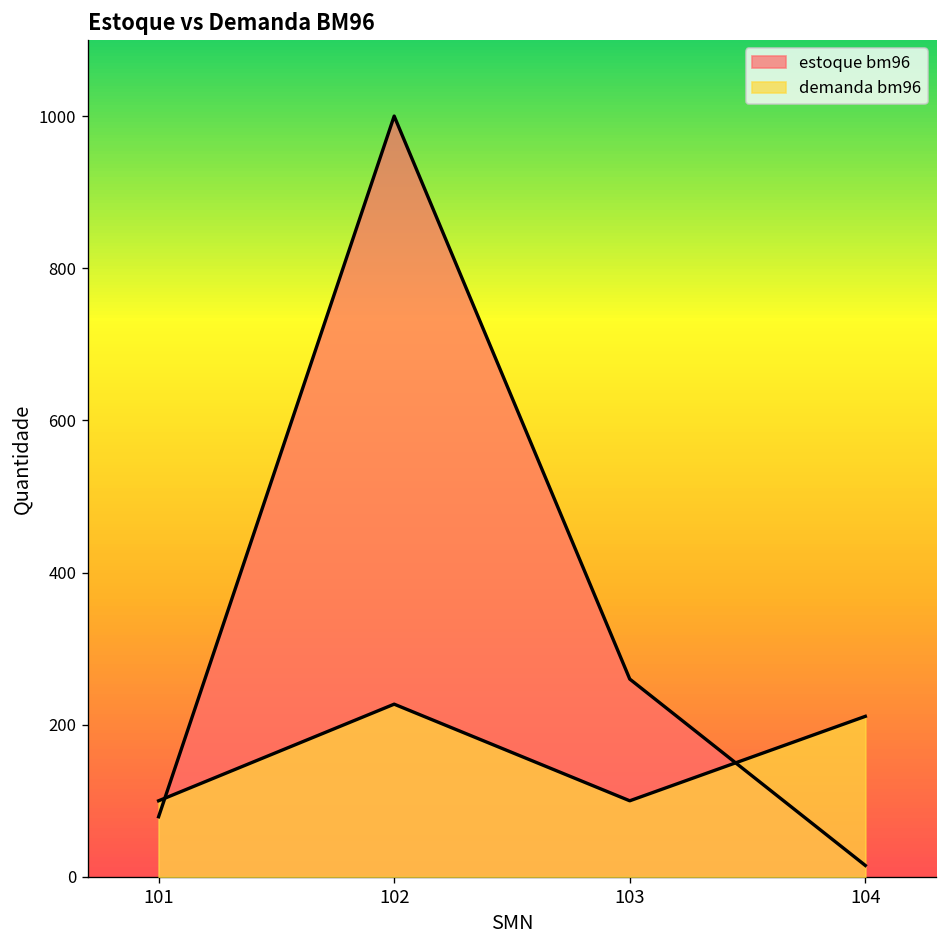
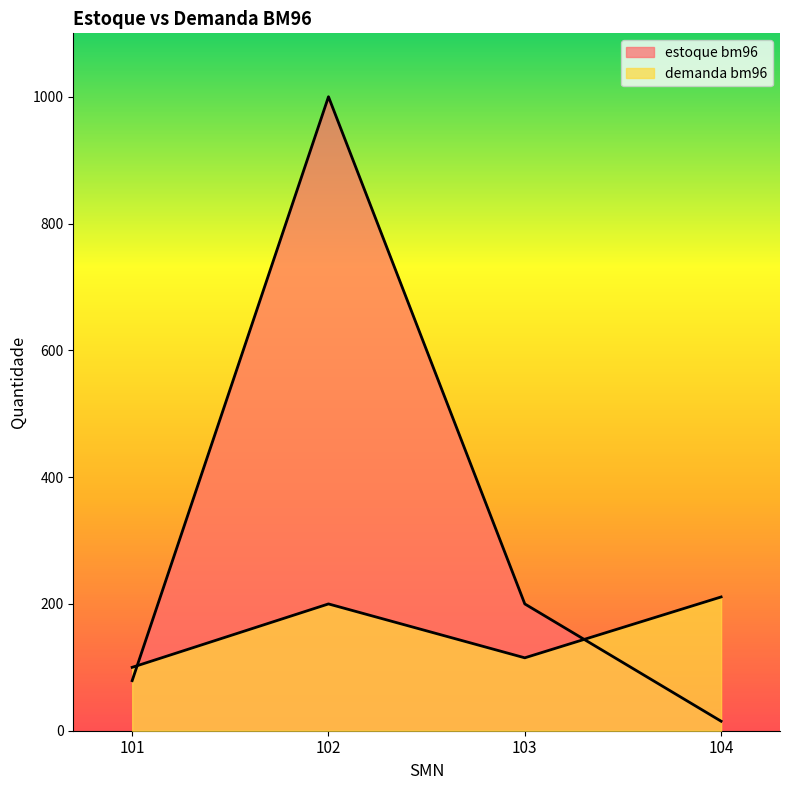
  {
    "estoque bm96": {
      "101": 80,
      "102": 1000,
-     "103": 260,
+     "103": 200,
      "104": 20
    },
    "demanda bm96": {
      "101": 100,
-     "102": 230,
-     "103": 100,
+     "102": 200,
+     "103": 120,
      "104": 210
    }
  }
